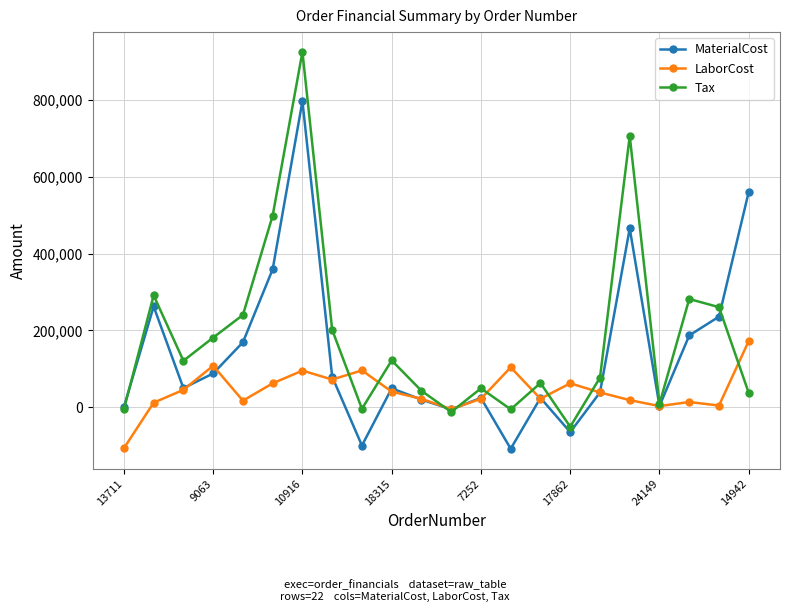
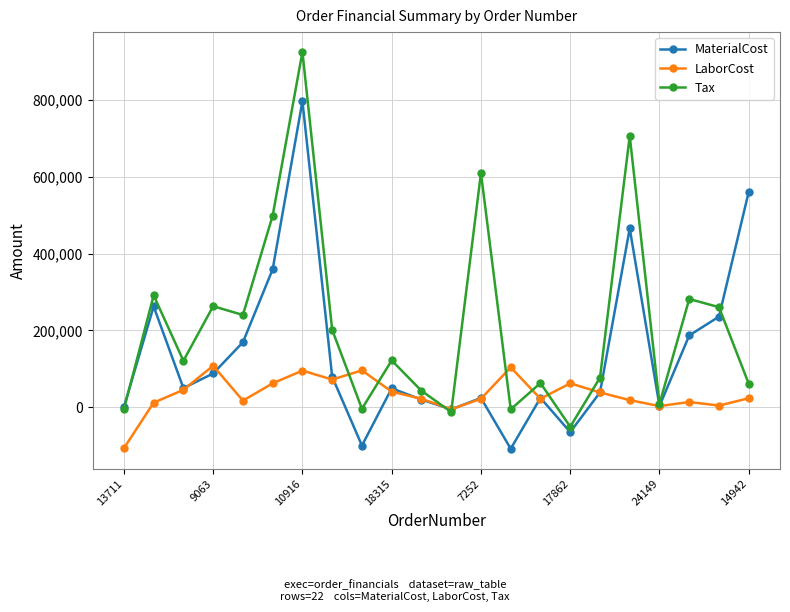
  {
    "MaterialCost": {
      "9063": "90,000",
      "10916": "800,000",
      "18315": "50,000",
      "17862": "-60,000",
      "14942": "560,000"
    },
    "LaborCost": {
      "13711": "-110,000",
      "9063": "110,000",
      "10916": "100,000",
      "18315": "40,000",
      "17862": "60,000",
-     "14942": "170,000"
+     "14942": "20,000"
    },
    "Tax": {
-     "9063": "180,000",
+     "9063": "260,000",
      "10916": "930,000",
      "18315": "120,000",
-     "7252": "50,000",
+     "7252": "610,000",
      "17862": "-50,000",
-     "14942": "40,000"
+     "14942": "60,000"
    }
  }
